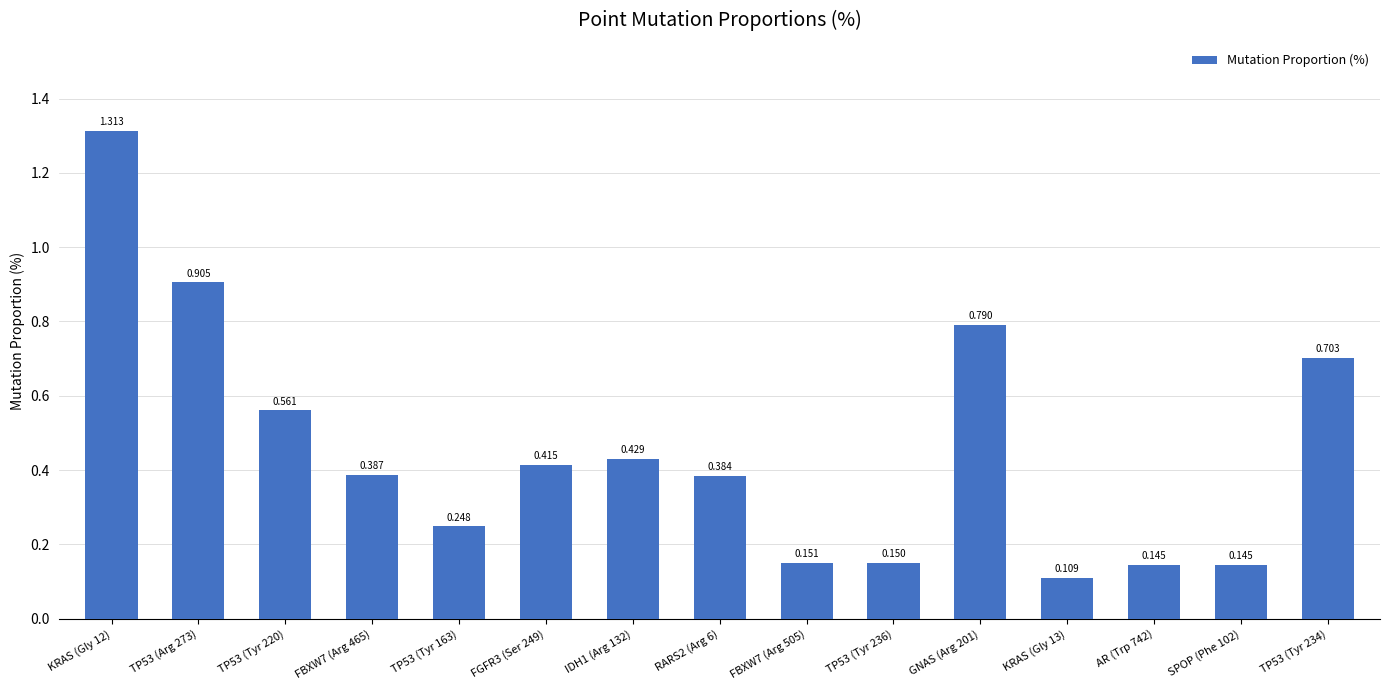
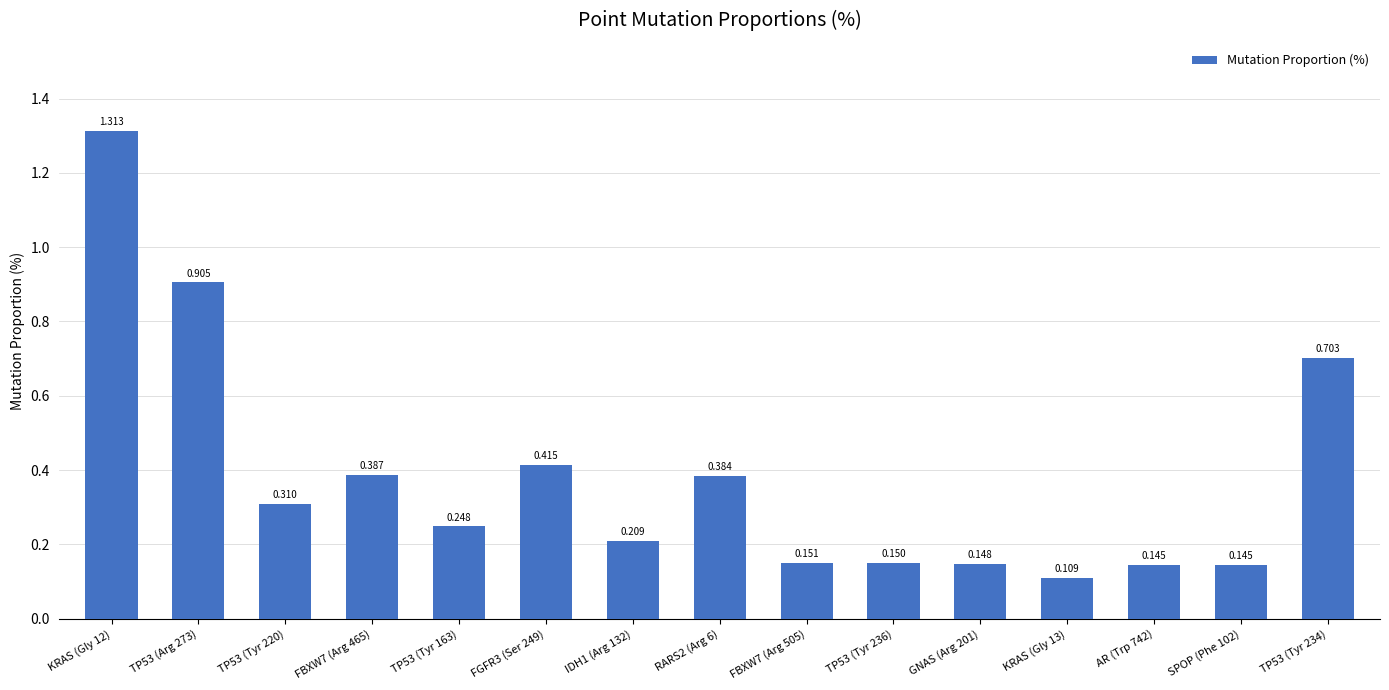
  {
    "KRAS (Gly 12)": 1.313,
    "TP53 (Arg 273)": 0.905,
-   "TP53 (Tyr 220)": 0.561,
+   "TP53 (Tyr 220)": 0.310,
    "FBXW7 (Arg 465)": 0.387,
    "TP53 (Tyr 163)": 0.248,
    "FGFR3 (Ser 249)": 0.415,
-   "IDH1 (Arg 132)": 0.429,
+   "IDH1 (Arg 132)": 0.209,
    "RARS2 (Arg 6)": 0.384,
    "FBXW7 (Arg 505)": 0.151,
    "TP53 (Tyr 236)": 0.150,
-   "GNAS (Arg 201)": 0.790,
+   "GNAS (Arg 201)": 0.148,
    "KRAS (Gly 13)": 0.109,
    "AR (Trp 742)": 0.145,
    "SPOP (Phe 102)": 0.145,
    "TP53 (Tyr 234)": 0.703
  }
